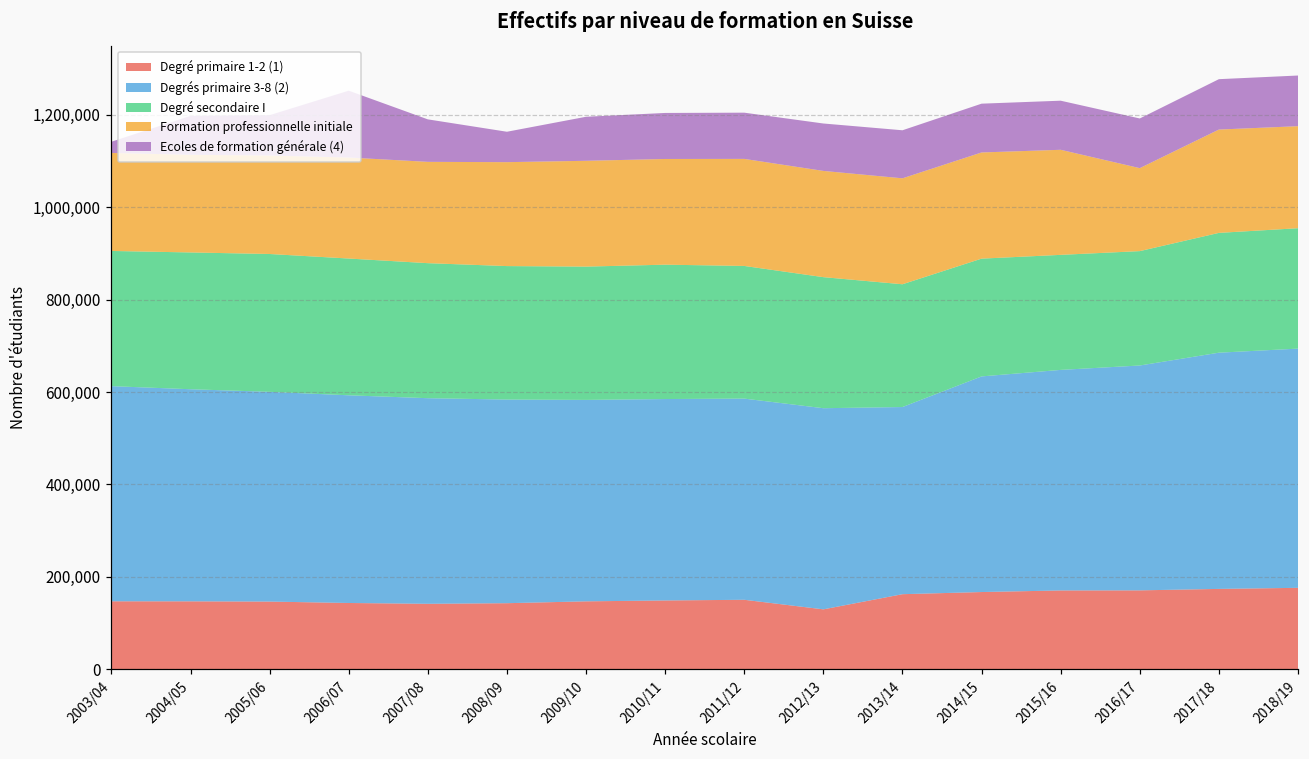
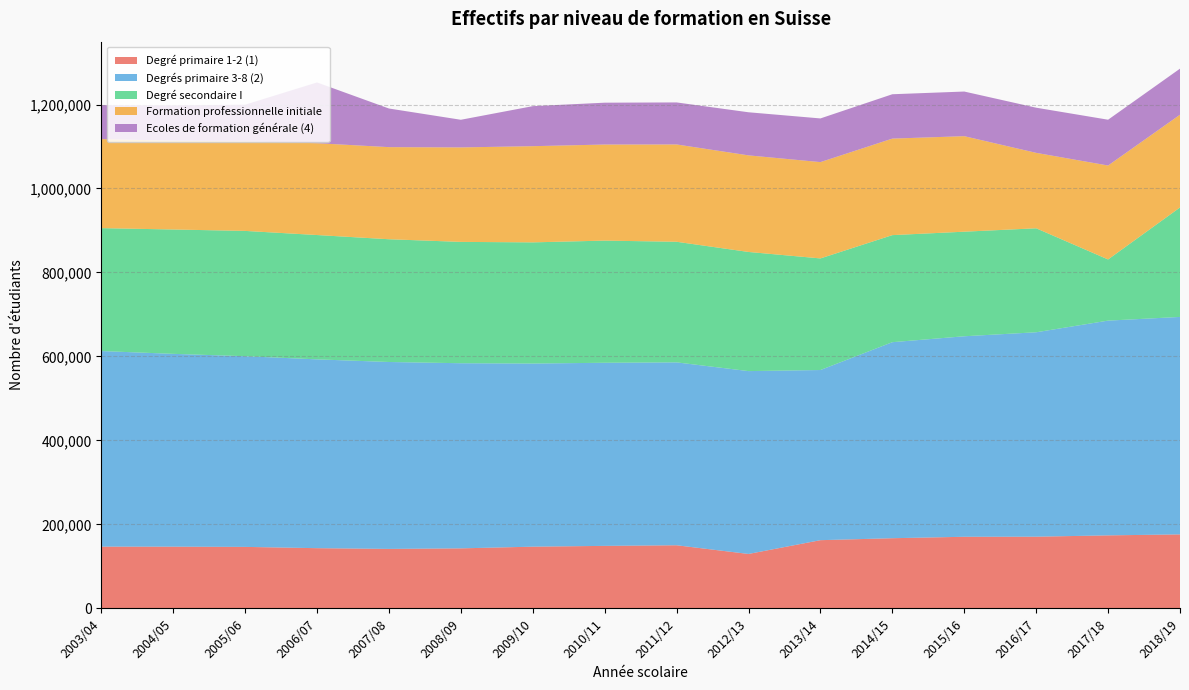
  {
    "Degré primaire 1-2 (1)": {
      "2003/04": "150,000",
      "2004/05": "150,000",
      "2005/06": "150,000",
      "2006/07": "140,000",
      "2007/08": "140,000",
      "2008/09": "140,000",
      "2009/10": "150,000",
      "2010/11": "150,000",
      "2011/12": "150,000",
      "2012/13": "130,000",
      "2013/14": "160,000",
      "2014/15": "170,000",
      "2015/16": "170,000",
      "2016/17": "170,000",
      "2017/18": "170,000",
      "2018/19": "180,000"
    },
    "Degrés primaire 3-8 (2)": {
      "2003/04": "470,000",
      "2004/05": "460,000",
      "2005/06": "450,000",
      "2006/07": "450,000",
      "2007/08": "450,000",
      "2008/09": "440,000",
      "2009/10": "440,000",
      "2010/11": "440,000",
      "2011/12": "440,000",
      "2012/13": "440,000",
      "2013/14": "410,000",
      "2014/15": "470,000",
      "2015/16": "480,000",
      "2016/17": "490,000",
      "2017/18": "510,000",
      "2018/19": "520,000"
    },
    "Degré secondaire I": {
      "2003/04": "290,000",
      "2004/05": "300,000",
      "2005/06": "300,000",
      "2006/07": "300,000",
      "2007/08": "290,000",
      "2008/09": "290,000",
      "2009/10": "290,000",
      "2010/11": "290,000",
      "2011/12": "290,000",
      "2012/13": "280,000",
      "2013/14": "270,000",
      "2014/15": "260,000",
      "2015/16": "250,000",
      "2016/17": "250,000",
-     "2017/18": "260,000",
+     "2017/18": "150,000",
      "2018/19": "260,000"
    },
    "Formation professionnelle initiale": {
      "2003/04": "210,000",
      "2006/07": "220,000",
      "2007/08": "220,000",
      "2008/09": "230,000",
      "2009/10": "230,000",
      "2010/11": "230,000",
      "2011/12": "230,000",
      "2012/13": "230,000",
      "2013/14": "230,000",
      "2014/15": "230,000",
      "2015/16": "230,000",
      "2016/17": "180,000",
      "2017/18": "220,000",
      "2018/19": "220,000"
    },
    "Ecoles de formation générale (4)": {
-     "2003/04": "20,000",
+     "2003/04": "80,000",
      "2007/08": "90,000",
      "2008/09": "70,000",
      "2009/10": "100,000",
      "2010/11": "100,000",
      "2011/12": "100,000",
      "2012/13": "100,000",
      "2013/14": "100,000",
      "2014/15": "110,000",
      "2015/16": "110,000",
      "2016/17": "110,000",
      "2017/18": "110,000",
      "2018/19": "110,000"
    }
  }
